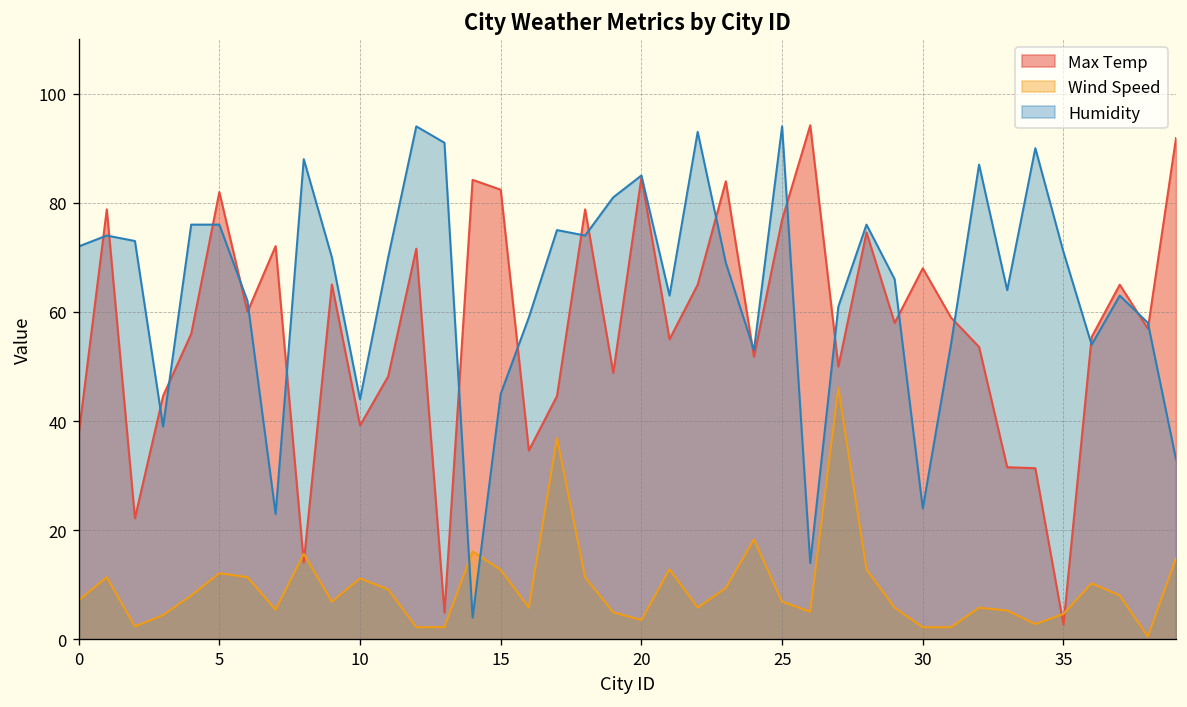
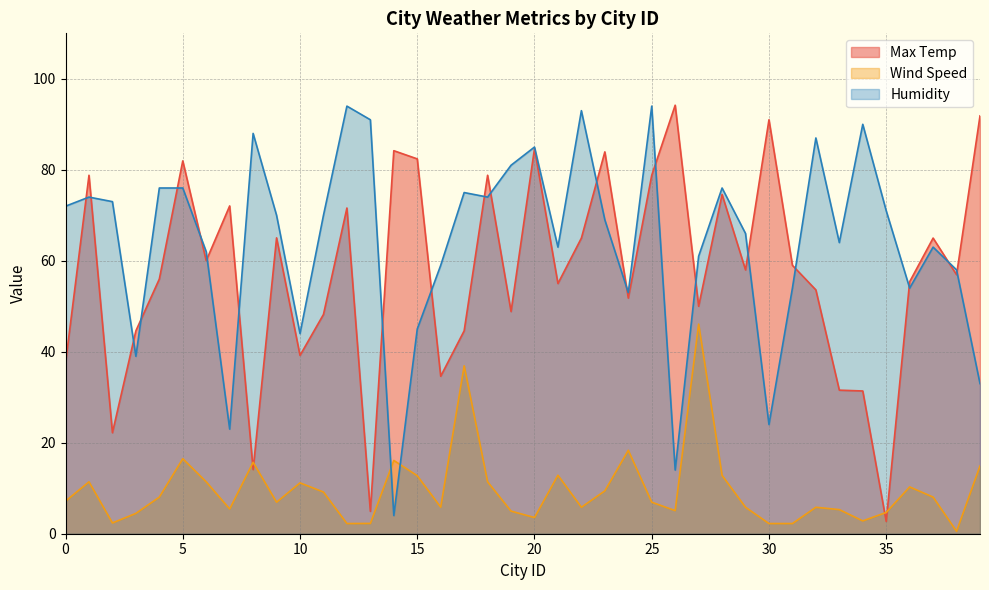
  {
    "Max Temp": {
      "0": 38,
      "5": 82,
      "10": 39,
      "15": 82,
-     "25": 77,
-     "30": 68,
+     "25": 79,
+     "30": 91,
      "35": 3
    },
    "Wind Speed": {
      "0": 7,
-     "5": 12,
+     "5": 16,
      "10": 11,
      "15": 13,
      "20": 4,
      "25": 7,
      "30": 2,
      "35": 5
    },
    "Humidity": {
      "0": 72,
      "5": 76,
      "10": 44,
      "15": 45,
      "25": 94,
      "30": 24,
      "35": 71
    }
  }
